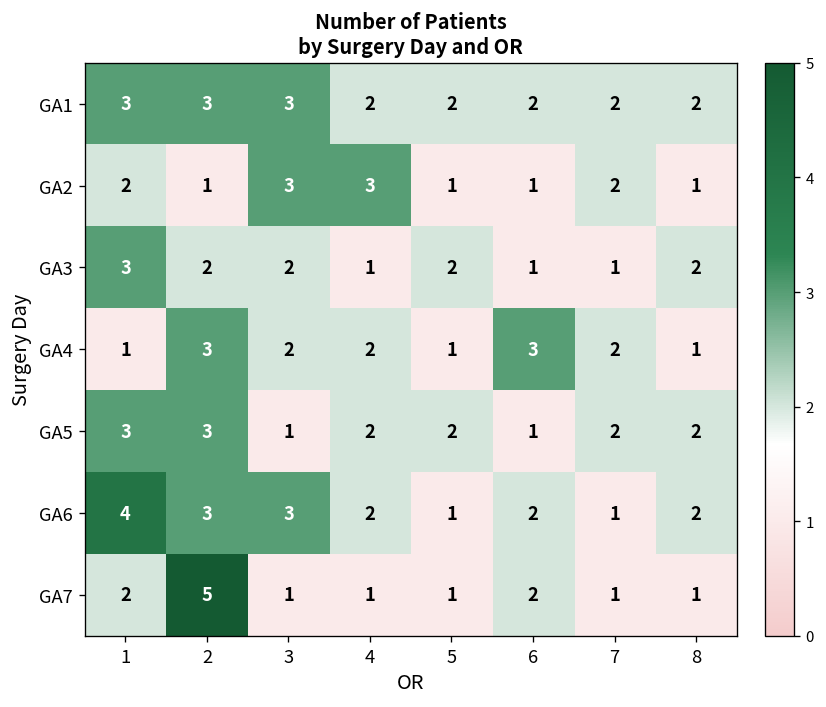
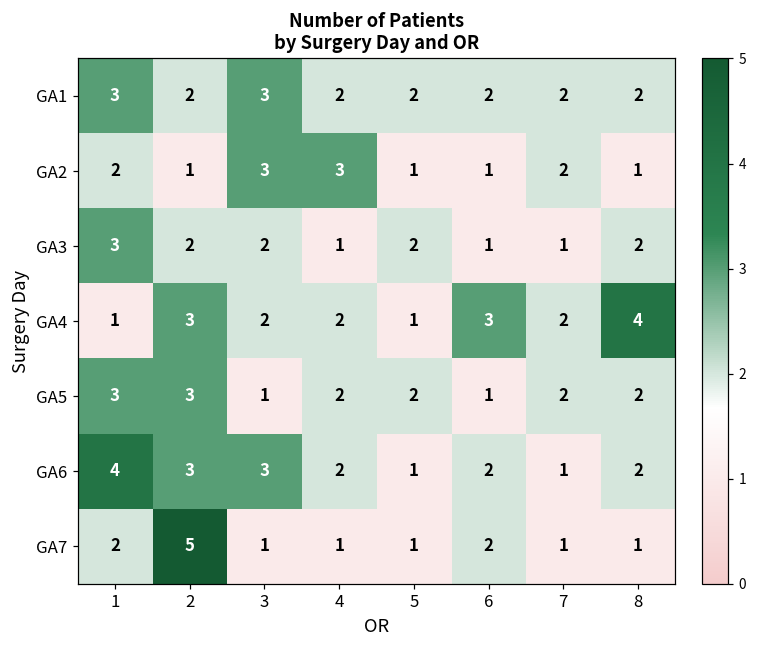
  {
    "GA1": {
      "1": 3,
-     "2": 3,
+     "2": 2,
      "3": 3,
      "4": 2,
      "5": 2,
      "6": 2,
      "7": 2,
      "8": 2
    },
    "GA2": {
      "1": 2,
      "2": 1,
      "3": 3,
      "4": 3,
      "5": 1,
      "6": 1,
      "7": 2,
      "8": 1
    },
    "GA3": {
      "1": 3,
      "2": 2,
      "3": 2,
      "4": 1,
      "5": 2,
      "6": 1,
      "7": 1,
      "8": 2
    },
    "GA4": {
      "1": 1,
      "2": 3,
      "3": 2,
      "4": 2,
      "5": 1,
      "6": 3,
      "7": 2,
-     "8": 1
+     "8": 4
    },
    "GA5": {
      "1": 3,
      "2": 3,
      "3": 1,
      "4": 2,
      "5": 2,
      "6": 1,
      "7": 2,
      "8": 2
    },
    "GA6": {
      "1": 4,
      "2": 3,
      "3": 3,
      "4": 2,
      "5": 1,
      "6": 2,
      "7": 1,
      "8": 2
    },
    "GA7": {
      "1": 2,
      "2": 5,
      "3": 1,
      "4": 1,
      "5": 1,
      "6": 2,
      "7": 1,
      "8": 1
    }
  }
